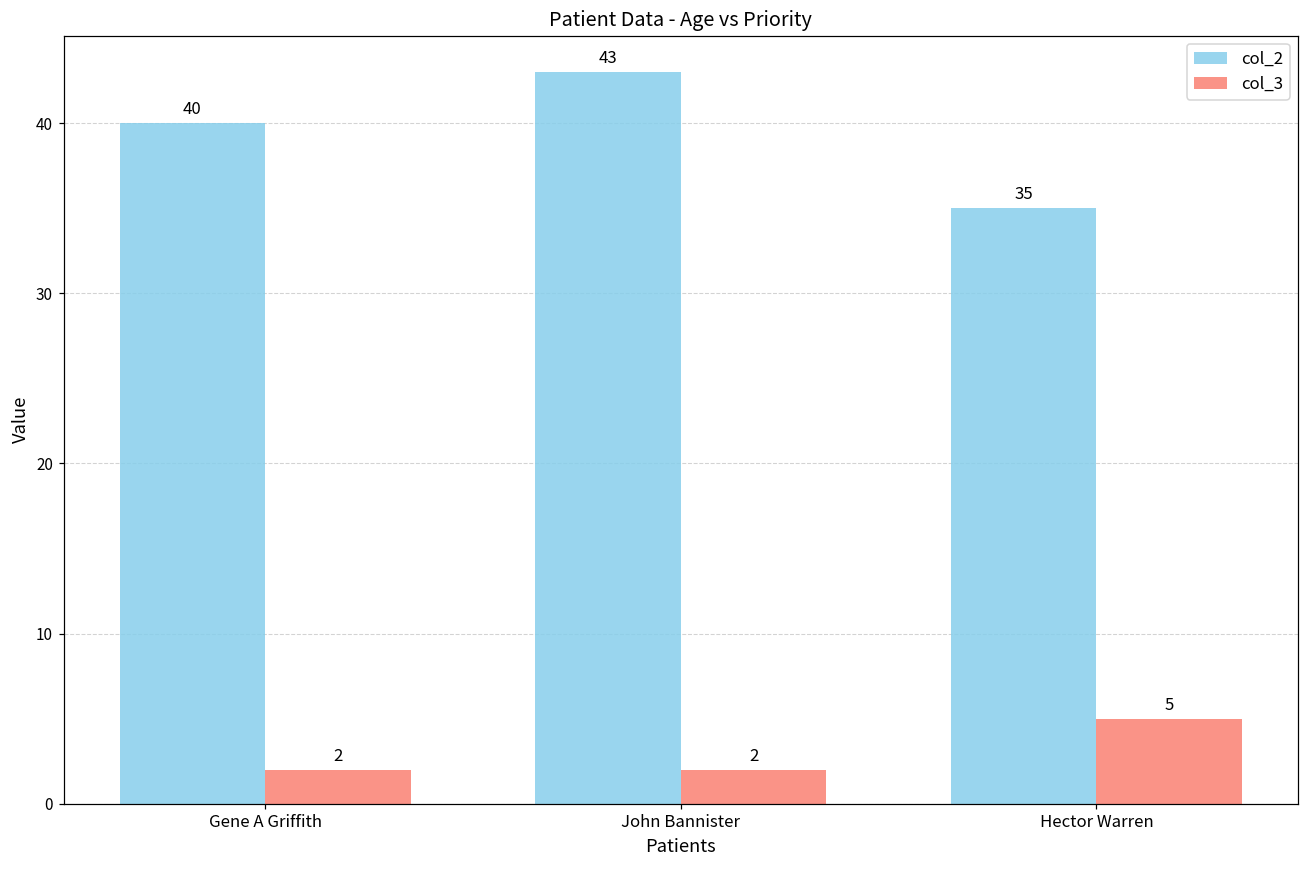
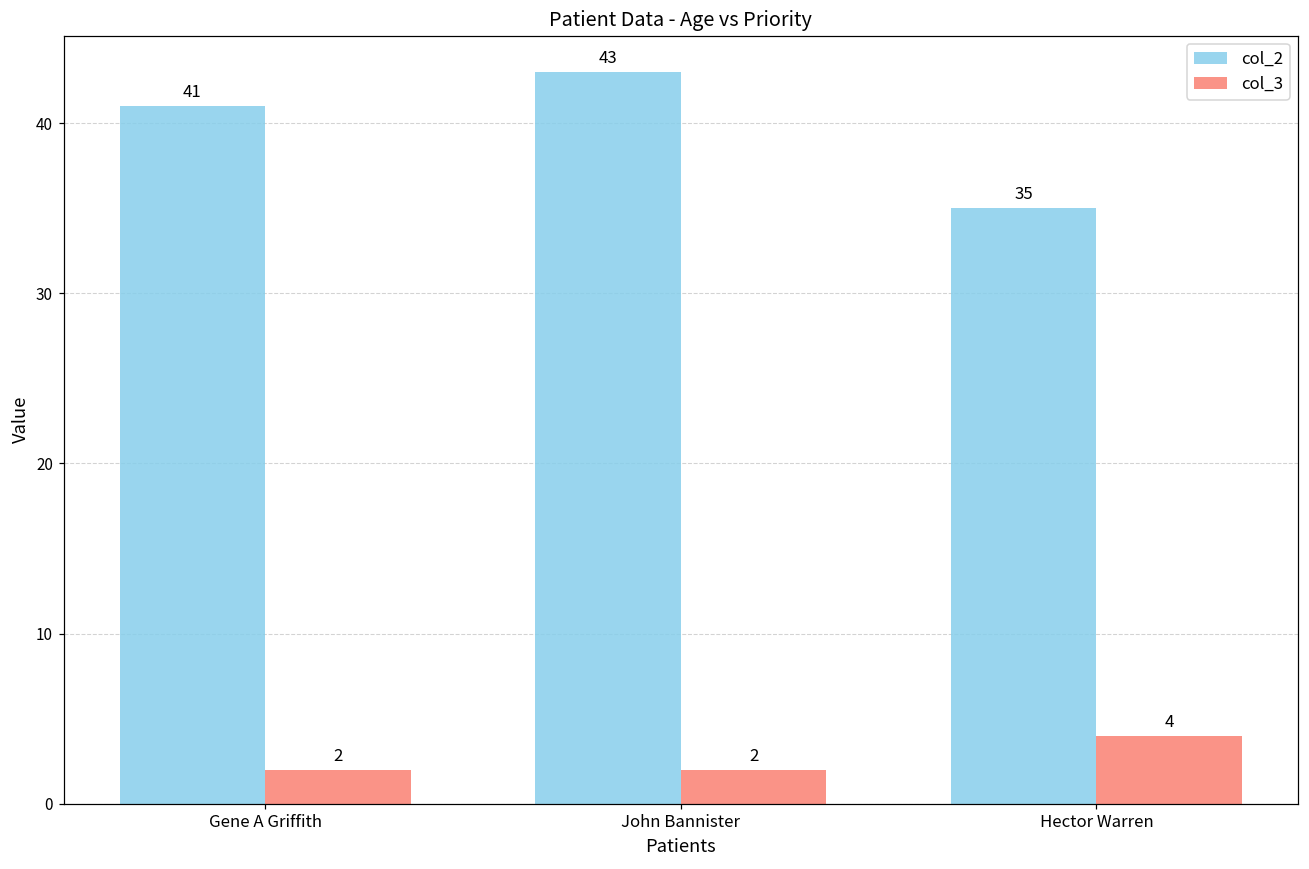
  {
    "col_2": {
-     "Gene A Griffith": 40,
+     "Gene A Griffith": 41,
      "John Bannister": 43,
      "Hector Warren": 35
    },
    "col_3": {
      "Gene A Griffith": 2,
      "John Bannister": 2,
-     "Hector Warren": 5
+     "Hector Warren": 4
    }
  }
